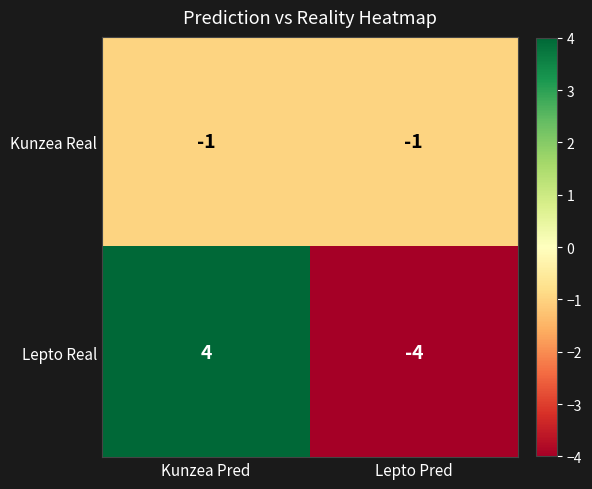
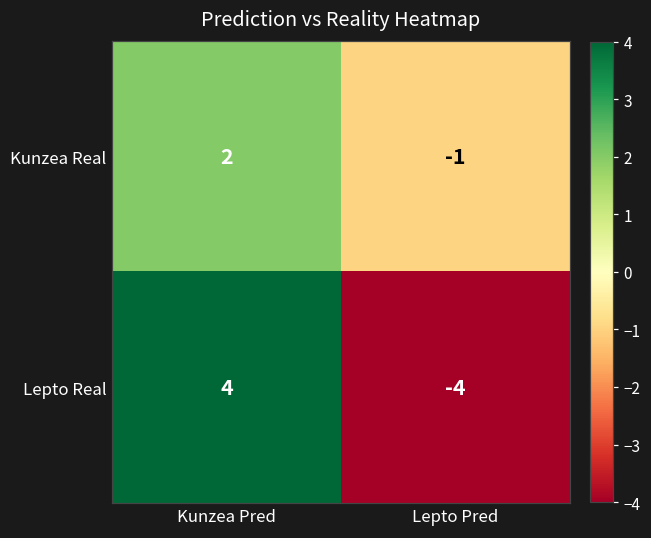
  {
    "Kunzea Real": {
-     "Kunzea Pred": -1,
+     "Kunzea Pred": 2,
      "Lepto Pred": -1
    },
    "Lepto Real": {
      "Kunzea Pred": 4,
      "Lepto Pred": -4
    }
  }
